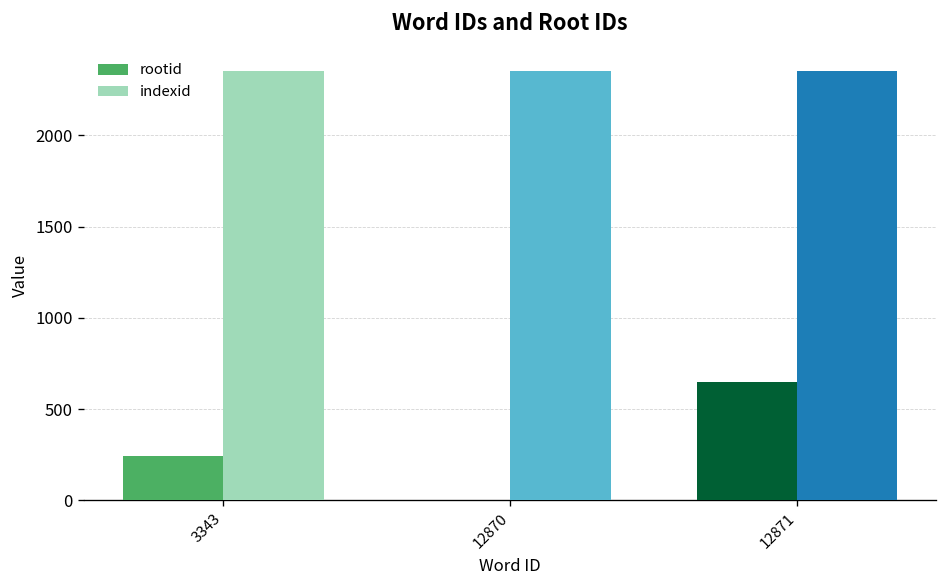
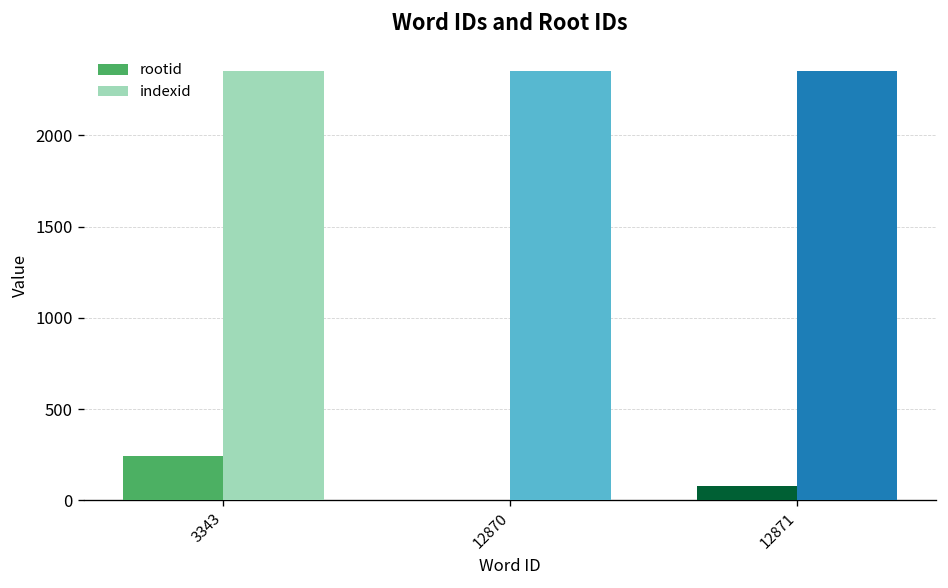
  {
    "rootid": {
      "3343": 240,
      "12870": 0,
-     "12871": 650
+     "12871": 80
    },
    "indexid": {
      "3343": 2350,
      "12870": 2350,
      "12871": 2350
    }
  }
